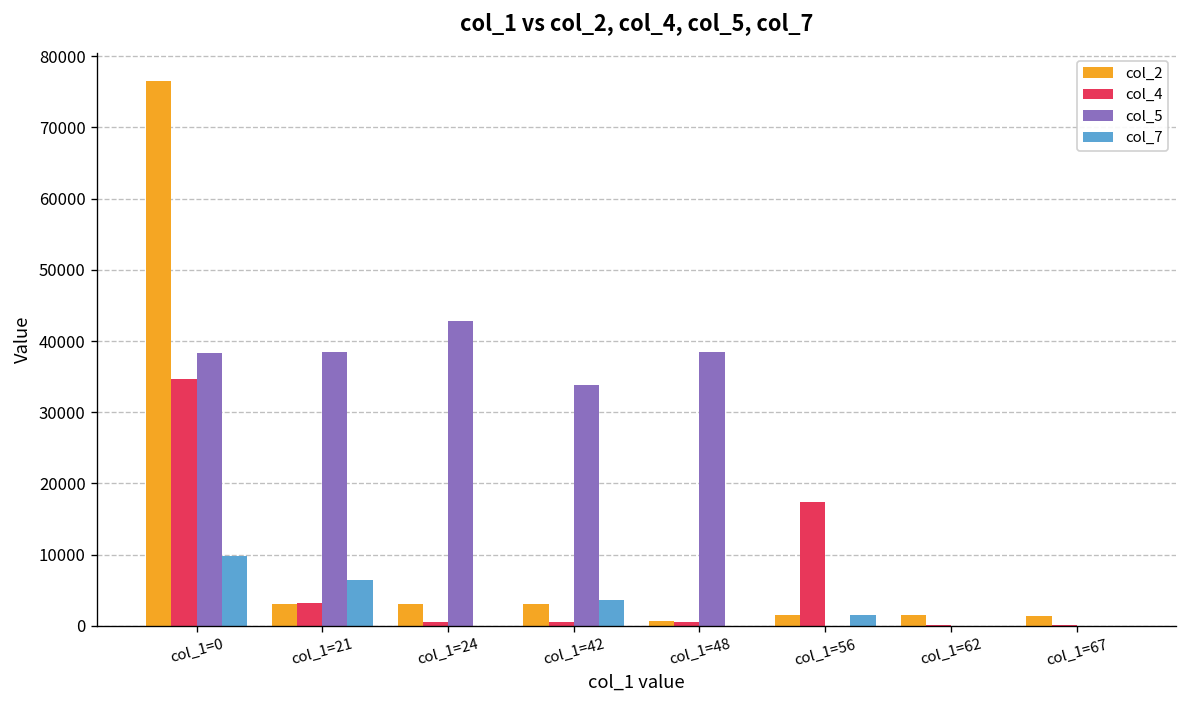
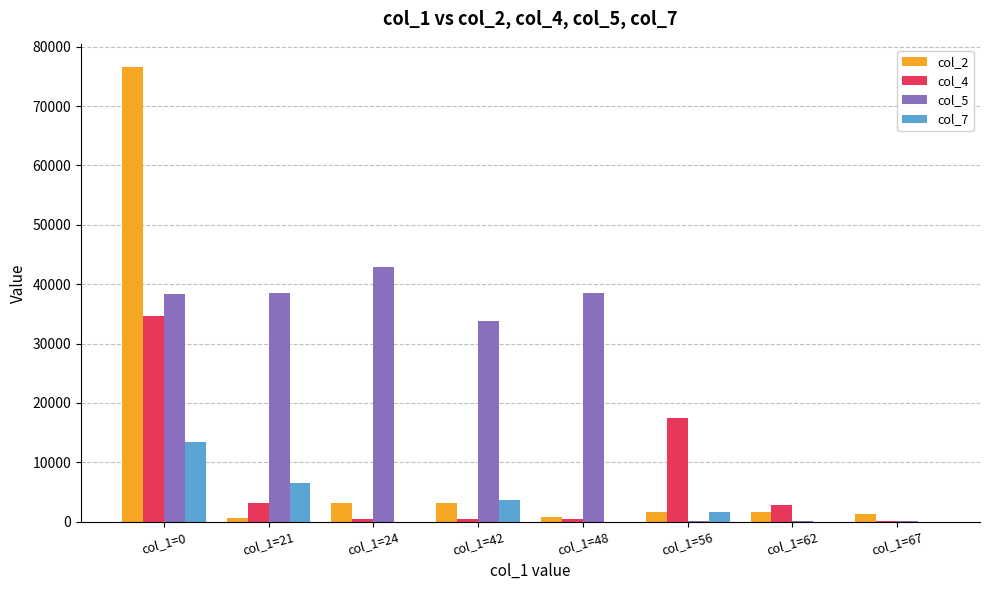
  {
    "col_2": {
      "col_1=0": 77000,
-     "col_1=21": 3000,
+     "col_1=21": 1000,
      "col_1=24": 3000,
      "col_1=42": 3000,
      "col_1=48": 1000,
      "col_1=56": 2000,
      "col_1=62": 2000,
      "col_1=67": 1000
    },
    "col_4": {
      "col_1=0": 35000,
      "col_1=21": 3000,
      "col_1=24": 0,
      "col_1=42": 1000,
      "col_1=48": 1000,
      "col_1=56": 17000,
-     "col_1=62": 0
+     "col_1=62": 3000
    },
    "col_5": {
      "col_1=0": 38000,
      "col_1=21": 38000,
      "col_1=24": 43000,
      "col_1=42": 34000,
      "col_1=48": 38000
    },
    "col_7": {
-     "col_1=0": 10000,
+     "col_1=0": 13000,
      "col_1=21": 6000,
      "col_1=42": 4000,
      "col_1=56": 2000
    }
  }
